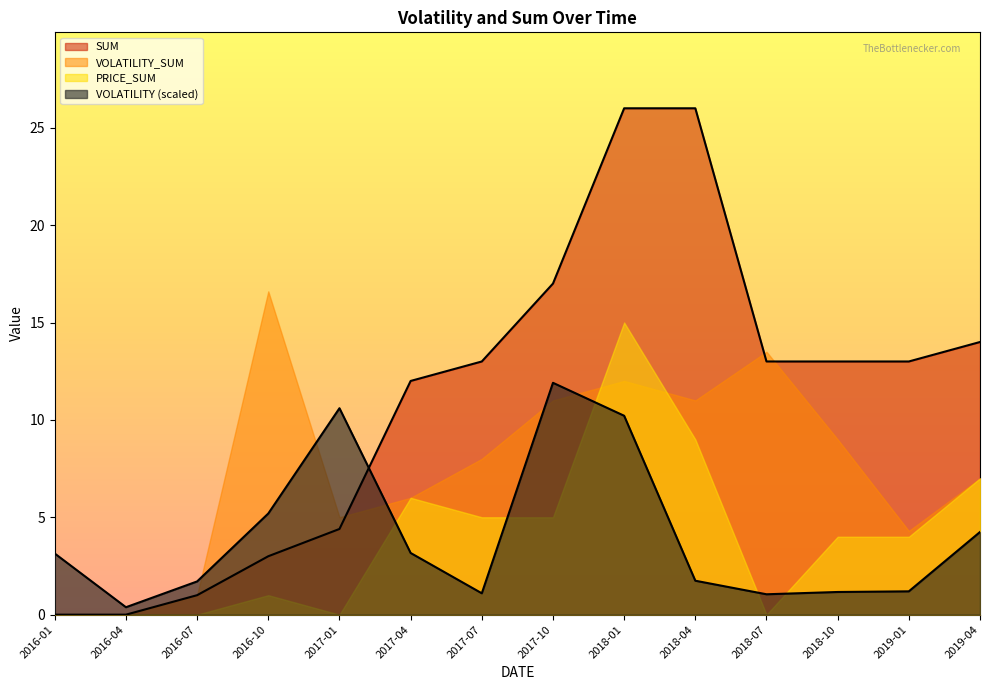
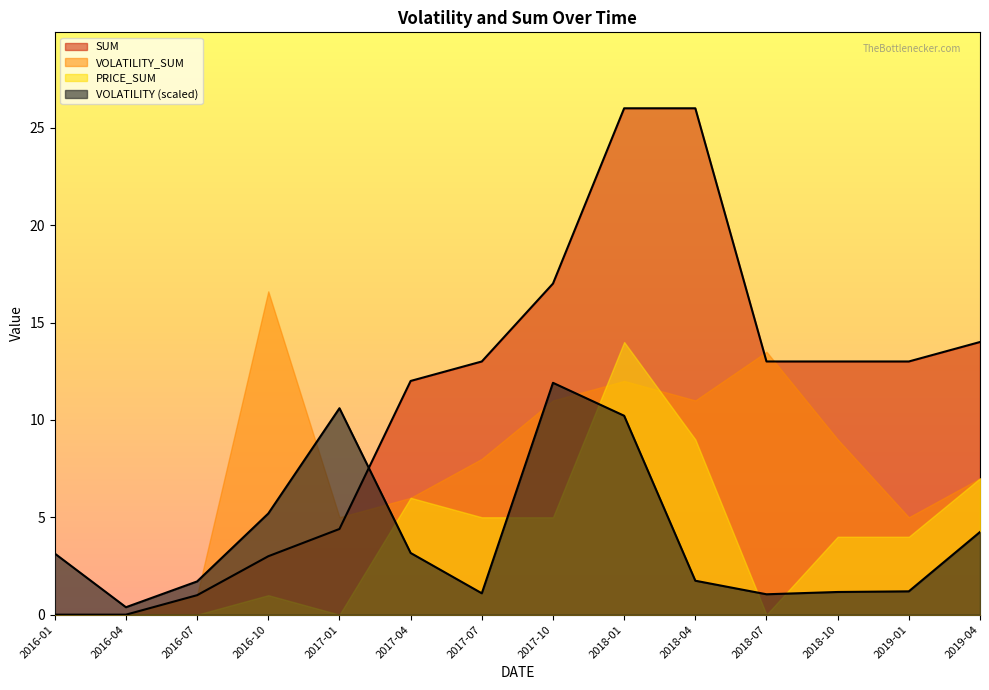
  {
    "SUM": {
      "2016-10": 3.0,
      "2017-01": 4.4,
      "2017-04": 12.0,
      "2017-07": 13.0,
      "2017-10": 17.0,
      "2018-01": 26.0,
      "2018-04": 26.0,
      "2018-07": 13.0,
      "2018-10": 13.0,
      "2019-01": 13.0,
      "2019-04": 14.0
    },
    "VOLATILITY_SUM": {
      "2016-10": 16.6,
      "2017-01": 5.0,
      "2017-07": 8.0,
      "2017-10": 11.0,
      "2018-01": 12.0,
      "2018-04": 11.0,
      "2018-07": 13.5,
      "2018-10": 9.0,
-     "2019-01": 4.3
+     "2019-01": 5.0
    },
    "PRICE_SUM": {
      "2016-07": 0,
      "2016-10": 1,
      "2017-01": 0,
      "2017-07": 5,
      "2017-10": 5,
-     "2018-01": 15,
+     "2018-01": 14,
      "2018-04": 9,
      "2018-07": 0,
      "2018-10": 4,
      "2019-01": 4
    },
    "VOLATILITY (scaled)": {
      "2016-01": 3.1,
      "2016-04": 0.4,
      "2016-07": 1.7,
      "2016-10": 5.2,
      "2017-01": 10.6,
      "2017-04": 3.2,
      "2017-07": 1.1,
      "2017-10": 11.9,
      "2018-01": 10.2,
      "2018-04": 1.7,
      "2018-07": 1.0,
      "2018-10": 1.2,
      "2019-01": 1.2,
      "2019-04": 4.2
    }
  }
